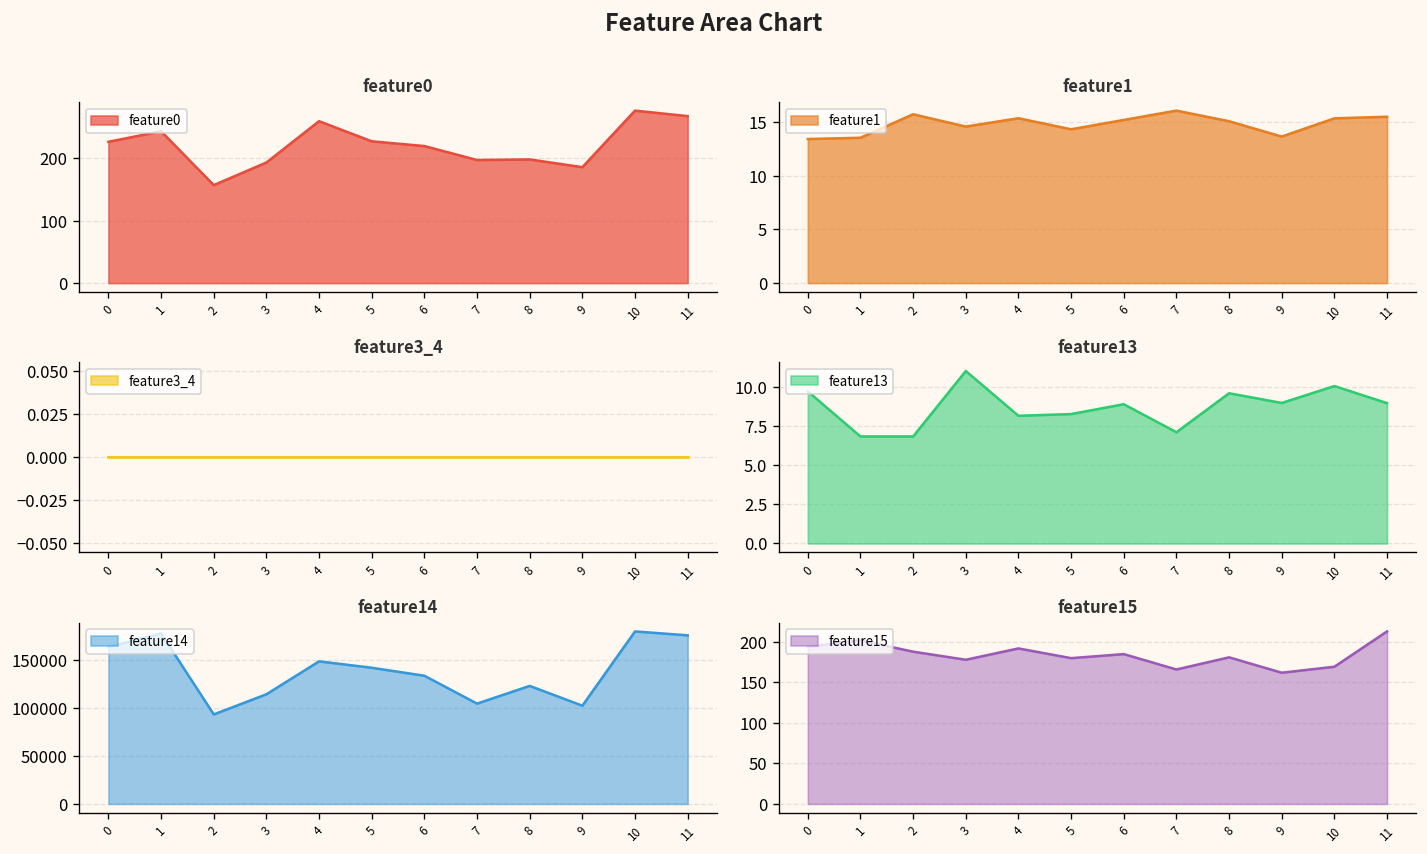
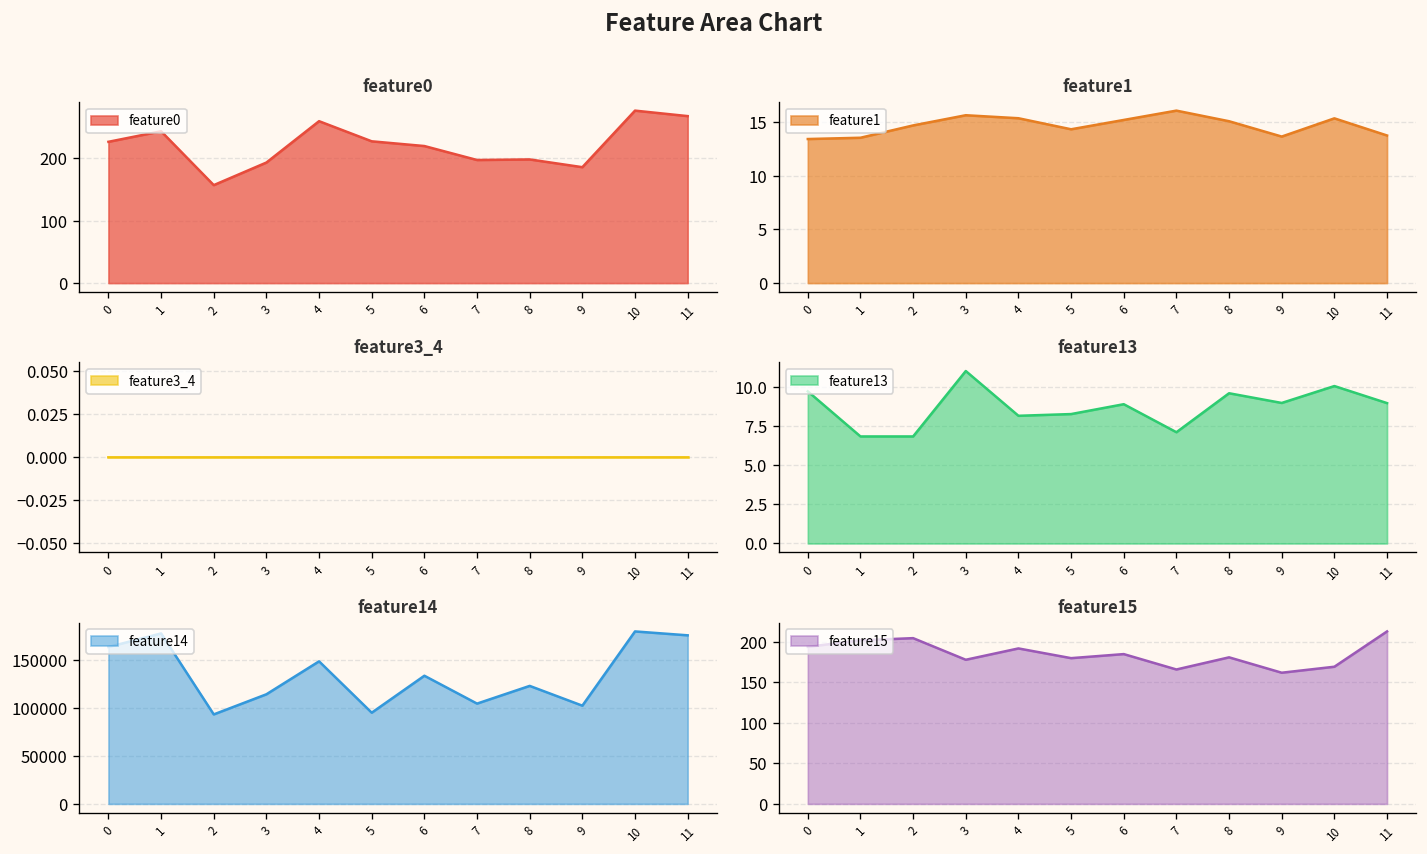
  {
    "feature0": {
      "0": 230,
      "2": 160,
      "3": 190,
      "4": 260,
      "5": 230,
      "6": 220,
      "7": 200,
      "8": 200,
      "9": 190,
      "10": 280,
      "11": 270
    },
    "feature1": {
      "0": 13,
      "1": 14,
-     "2": 16,
-     "3": 15,
+     "2": 15,
+     "3": 16,
      "4": 15,
      "5": 14,
      "6": 15,
      "7": 16,
      "8": 15,
      "9": 14,
      "10": 15,
-     "11": 16
+     "11": 14
    },
    "feature3_4": {
      "0": 0.000,
      "1": 0.000,
      "2": 0.000,
      "3": 0.000,
      "4": 0.000,
      "5": 0.000,
      "6": 0.000,
      "7": 0.000,
      "8": 0.000,
      "9": 0.000,
      "10": 0.000,
      "11": 0.000
    },
    "feature13": {
      "1": 6.8,
      "2": 6.8,
      "3": 11.0,
      "4": 8.2,
      "5": 8.3,
      "6": 8.9,
      "7": 7.1,
      "8": 9.6,
      "9": 9.0,
      "10": 10.1,
      "11": 9.0
    },
    "feature14": {
      "2": 90000,
      "3": 110000,
      "4": 150000,
-     "5": 140000,
+     "5": 100000,
      "6": 130000,
      "7": 100000,
      "8": 120000,
      "9": 100000,
      "10": 180000,
      "11": 180000
    },
    "feature15": {
-     "2": 190,
+     "2": 200,
      "3": 180,
      "4": 190,
      "5": 180,
      "6": 190,
      "7": 170,
      "8": 180,
      "9": 160,
      "10": 170,
      "11": 210
    }
  }
